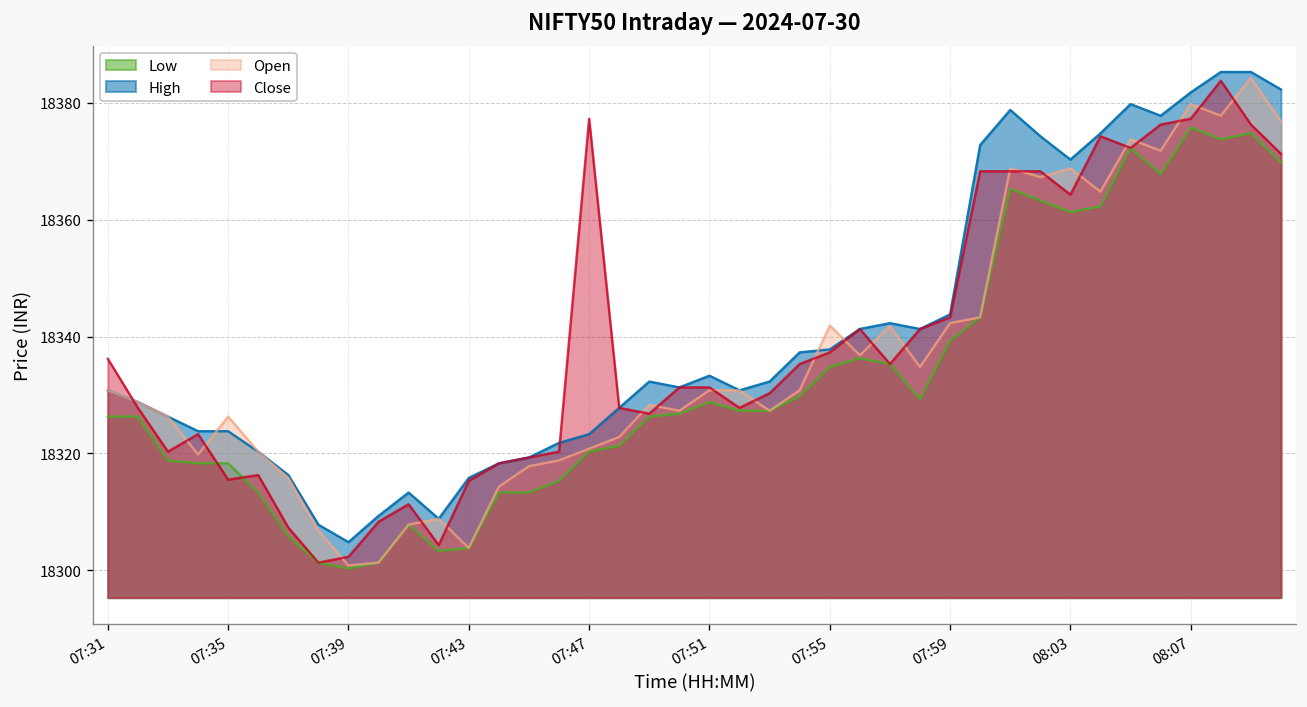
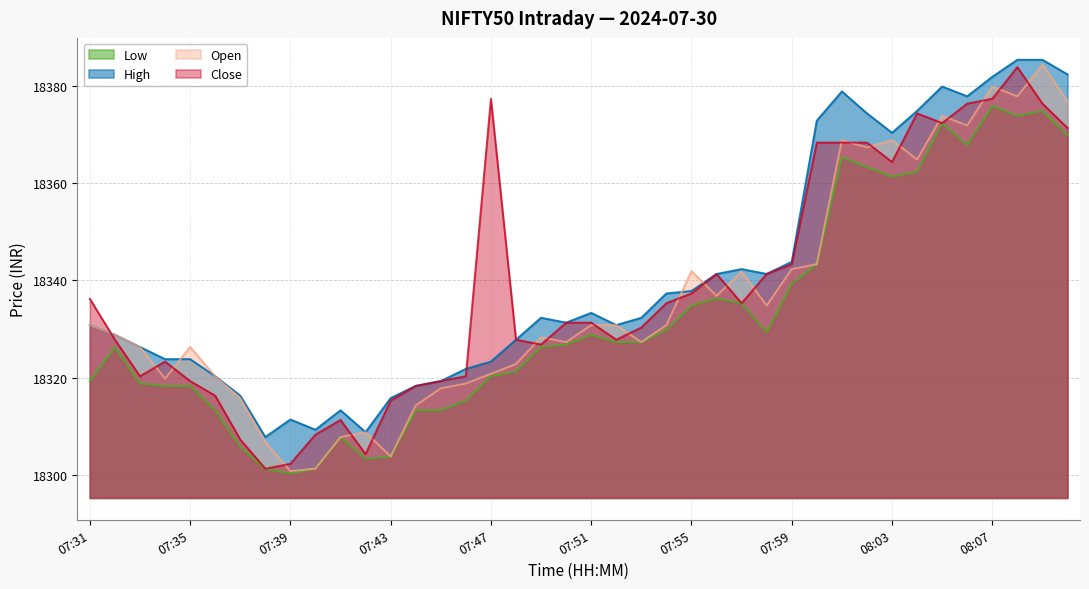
  {
    "Low": {
-     "07:31": 18326,
+     "07:31": 18319,
      "07:35": 18318,
      "07:51": 18329,
      "07:55": 18335,
      "07:59": 18339,
      "08:03": 18361,
      "08:07": 18376
    },
    "High": {
      "07:35": 18324,
-     "07:39": 18305,
+     "07:39": 18311,
      "07:47": 18323,
      "07:51": 18333,
      "08:03": 18370,
      "08:07": 18382
    },
    "Open": {
      "07:35": 18326,
      "07:55": 18342,
      "07:59": 18342,
      "08:03": 18369,
      "08:07": 18380
    },
    "Close": {
      "07:31": 18336,
-     "07:35": 18316,
+     "07:35": 18319,
      "07:39": 18302,
      "07:47": 18377,
      "08:03": 18364,
      "08:07": 18377
    }
  }
